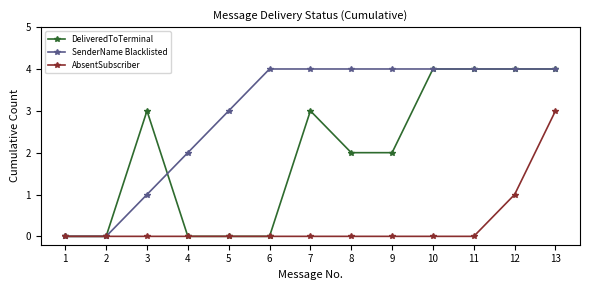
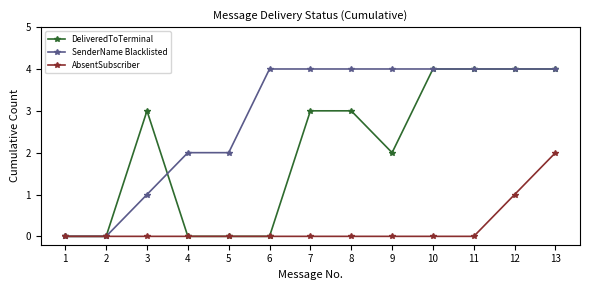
  {
    "DeliveredToTerminal": {
      "3": 3,
      "7": 3,
-     "8": 2,
+     "8": 3,
      "9": 2
    },
    "SenderName Blacklisted": {
      "3": 1,
      "4": 2,
-     "5": 3,
+     "5": 2,
      "6": 4,
      "7": 4,
      "8": 4,
      "9": 4
    },
    "AbsentSubscriber": {
      "3": 0,
      "7": 0,
      "8": 0,
      "9": 0,
      "10": 0,
      "11": 0,
      "12": 1,
-     "13": 3
+     "13": 2
    }
  }
